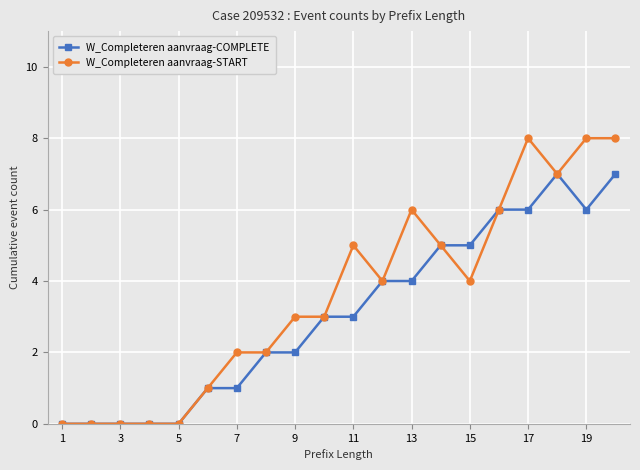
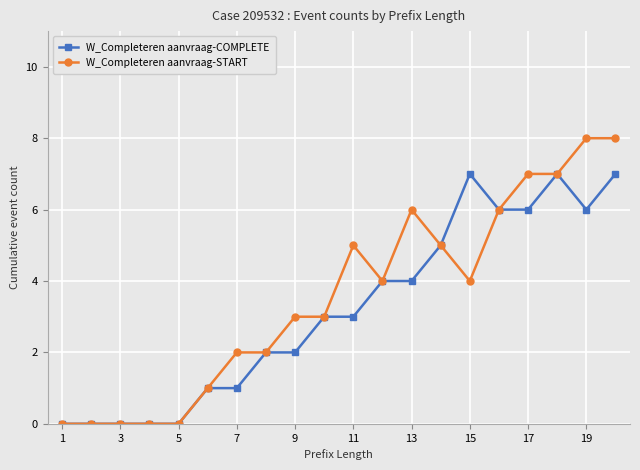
  {
    "W_Completeren aanvraag-COMPLETE": {
      "7": 1,
      "9": 2,
      "11": 3,
      "13": 4,
-     "15": 5,
+     "15": 7,
      "17": 6,
      "19": 6
    },
    "W_Completeren aanvraag-START": {
      "7": 2,
      "9": 3,
      "11": 5,
      "13": 6,
      "15": 4,
-     "17": 8,
+     "17": 7,
      "19": 8
    }
  }
